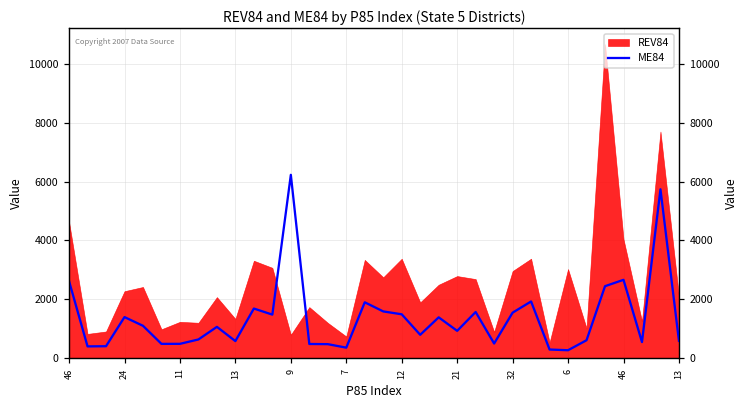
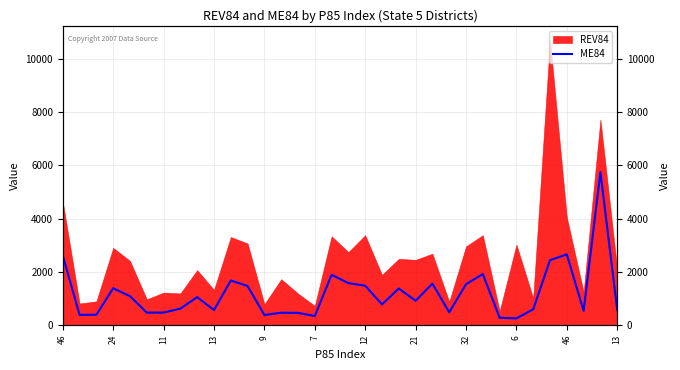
  {
    "REV84": {
-     "24": 2300,
+     "24": 2900,
      "9": 800,
      "12": 3400,
-     "21": 2800,
+     "21": 2500,
      "6": 3000
    },
    "ME84": {
      "24": 1400,
-     "9": 6200,
+     "9": 400,
      "12": 1500,
      "21": 900,
      "6": 300
    }
  }
